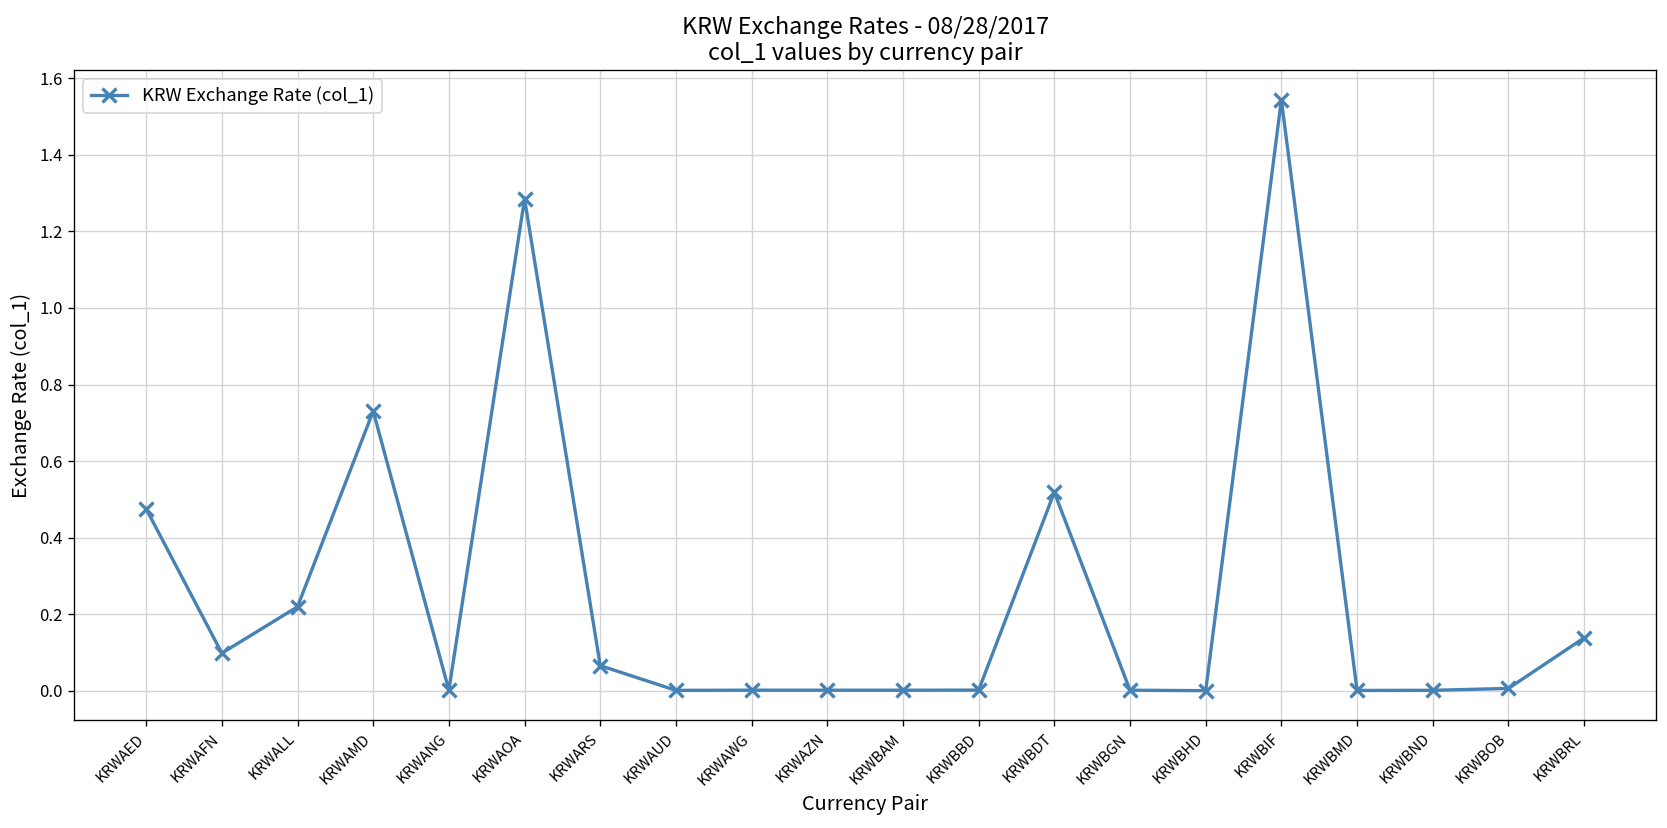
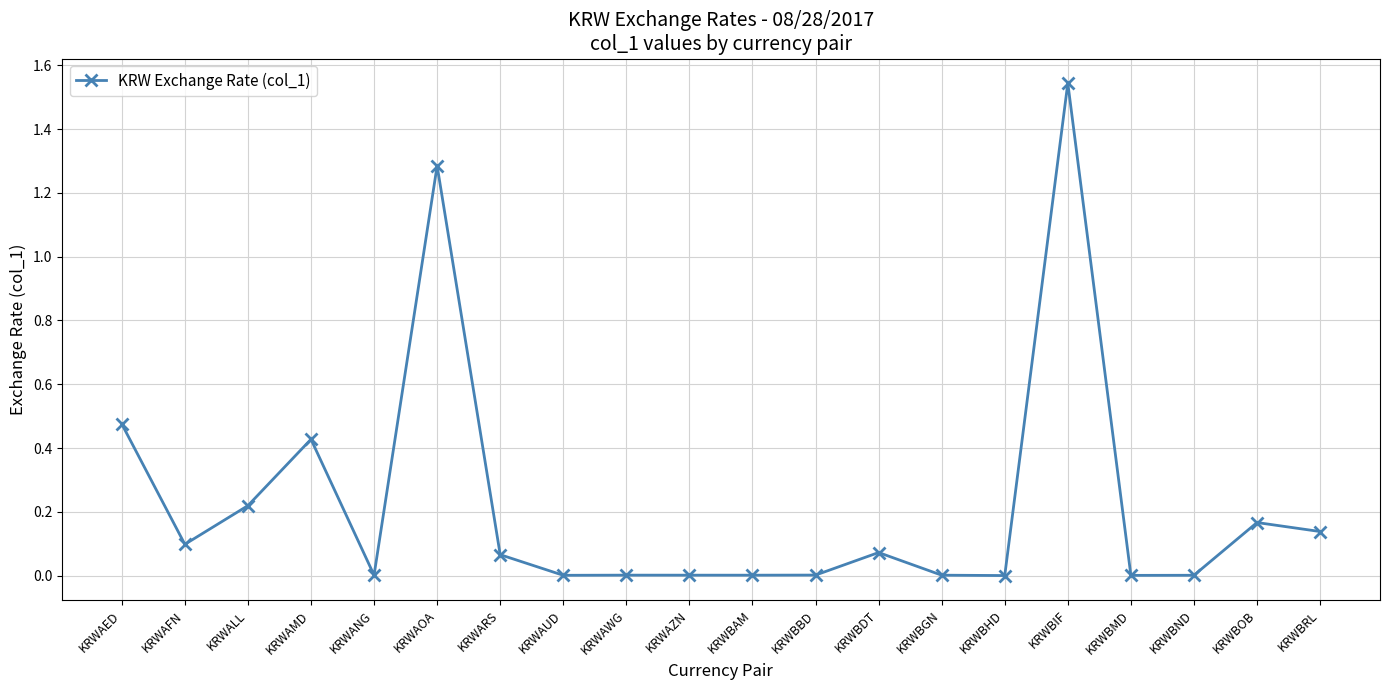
  {
    "KRWAED": 0.48,
    "KRWAFN": 0.10,
    "KRWALL": 0.22,
-   "KRWAMD": 0.73,
+   "KRWAMD": 0.43,
    "KRWANG": 0.00,
    "KRWAOA": 1.28,
    "KRWARS": 0.07,
    "KRWAUD": 0.00,
    "KRWAWG": 0.00,
    "KRWAZN": 0.00,
    "KRWBAM": 0.00,
    "KRWBBD": 0.00,
-   "KRWBDT": 0.52,
+   "KRWBDT": 0.07,
    "KRWBGN": 0.00,
    "KRWBHD": 0.00,
    "KRWBIF": 1.54,
    "KRWBMD": 0.00,
    "KRWBND": 0.00,
-   "KRWBOB": 0.01,
+   "KRWBOB": 0.17,
    "KRWBRL": 0.14
  }
